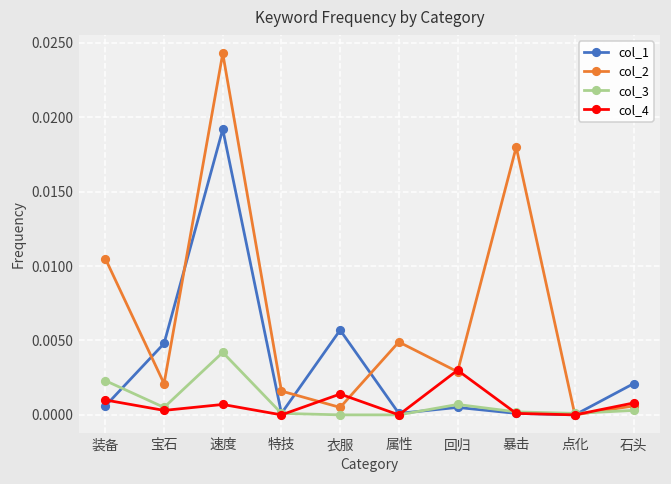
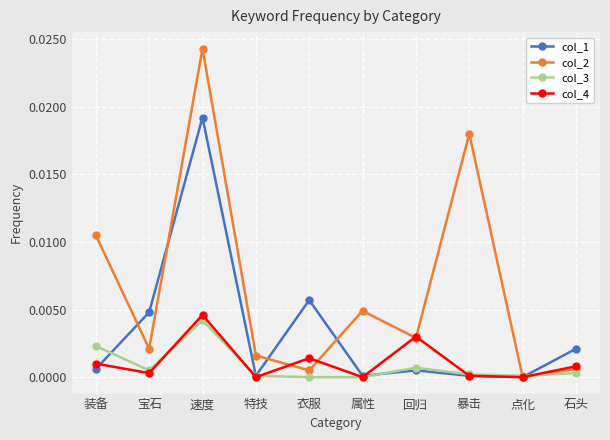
  {
    "col_1": {
      "装备": 0.0006,
      "宝石": 0.0048,
      "速度": 0.0192,
      "衣服": 0.0057,
      "回归": 0.0005,
      "石头": 0.0021
    },
    "col_2": {
      "装备": 0.0105,
      "宝石": 0.0021,
      "速度": 0.0243,
      "特技": 0.0016,
      "衣服": 0.0005,
      "属性": 0.0049,
      "暴击": 0.0180,
      "石头": 0.0006
    },
    "col_3": {
      "装备": 0.0023,
      "宝石": 0.0005,
      "速度": 0.0042,
      "衣服": 0.0000,
      "回归": 0.0007,
      "石头": 0.0003
    },
    "col_4": {
      "装备": 0.0010,
      "宝石": 0.0003,
-     "速度": 0.0007,
+     "速度": 0.0046,
      "衣服": 0.0014,
      "石头": 0.0008
    }
  }
